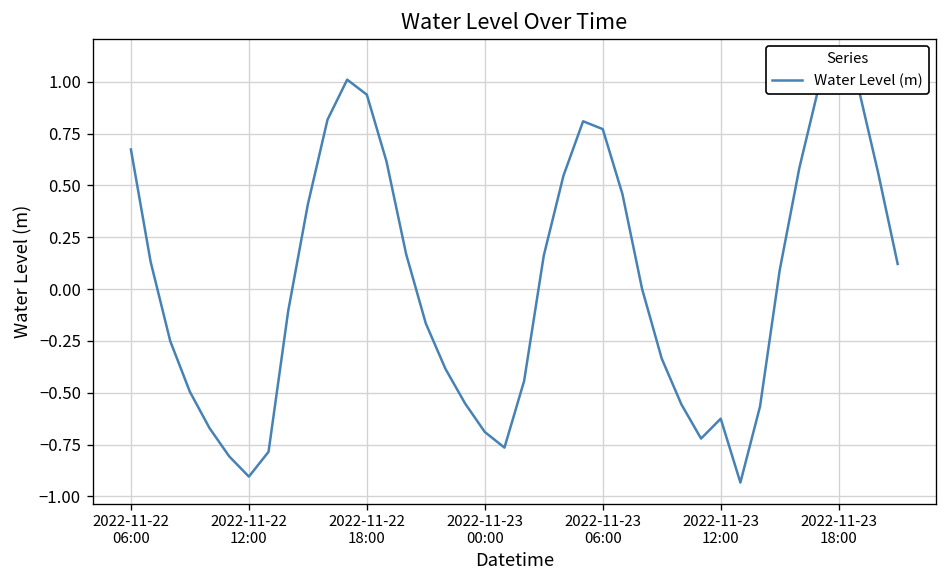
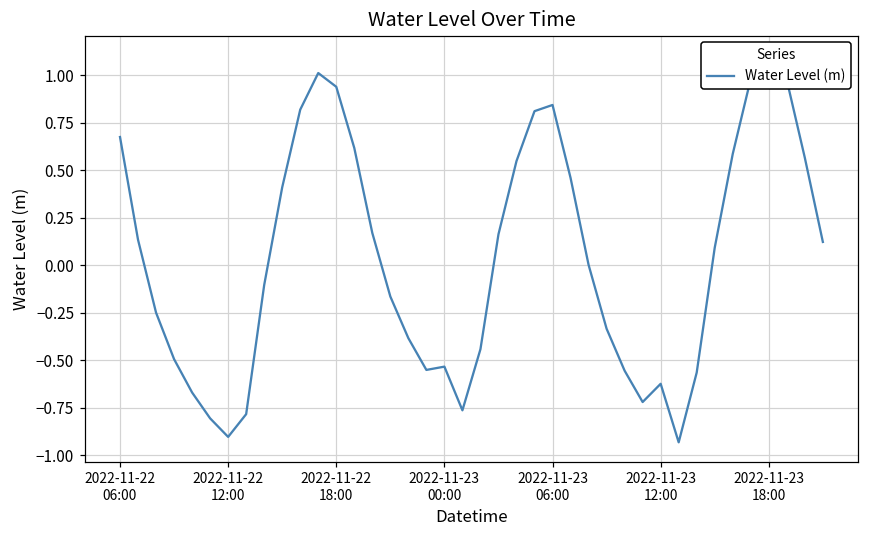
  {
    "2022-11-22 06:00": 0.67,
    "2022-11-22 12:00": -0.90,
    "2022-11-22 18:00": 0.94,
-   "2022-11-23 00:00": -0.69,
-   "2022-11-23 06:00": 0.77,
+   "2022-11-23 00:00": -0.53,
+   "2022-11-23 06:00": 0.84,
    "2022-11-23 12:00": -0.62
  }
